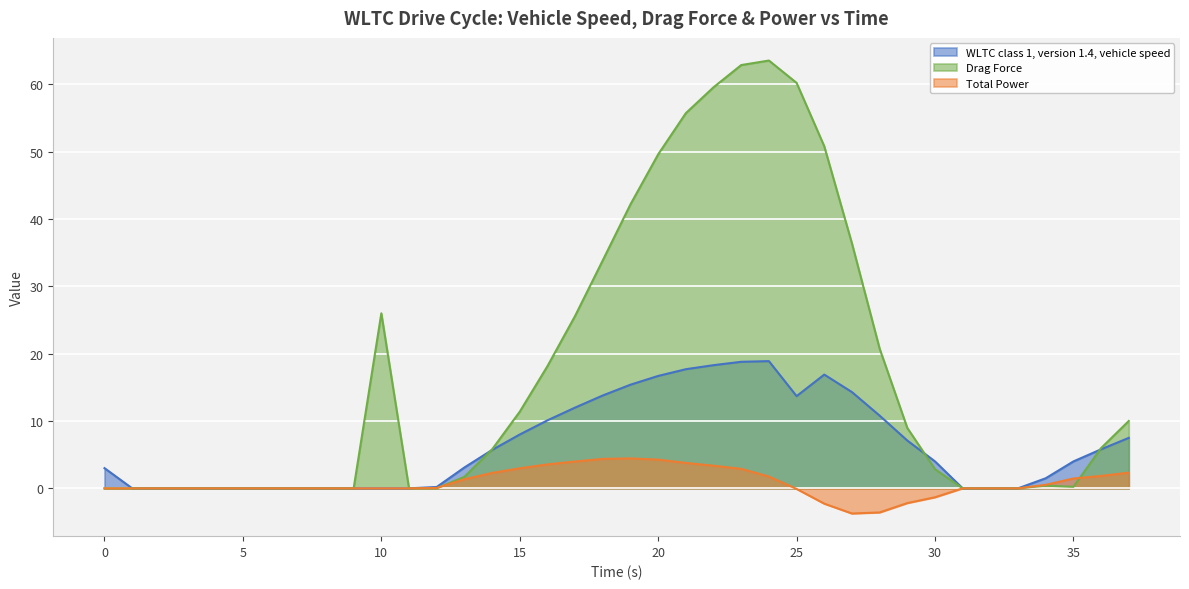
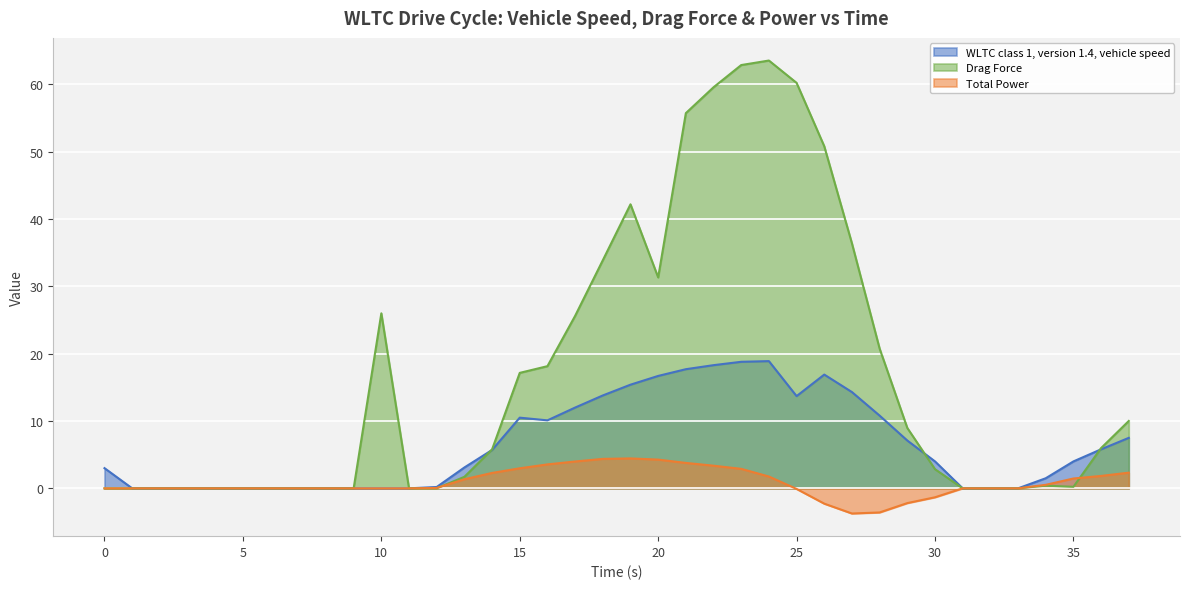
  {
    "WLTC class 1, version 1.4, vehicle speed": {
      "0": 3,
-     "15": 8,
+     "15": 11,
      "20": 17,
      "25": 14,
      "30": 4,
      "35": 4
    },
    "Drag Force": {
      "10": 26,
-     "15": 11,
-     "20": 50,
+     "15": 17,
+     "20": 31,
      "25": 60,
      "30": 3,
      "35": 0
    }
  }
